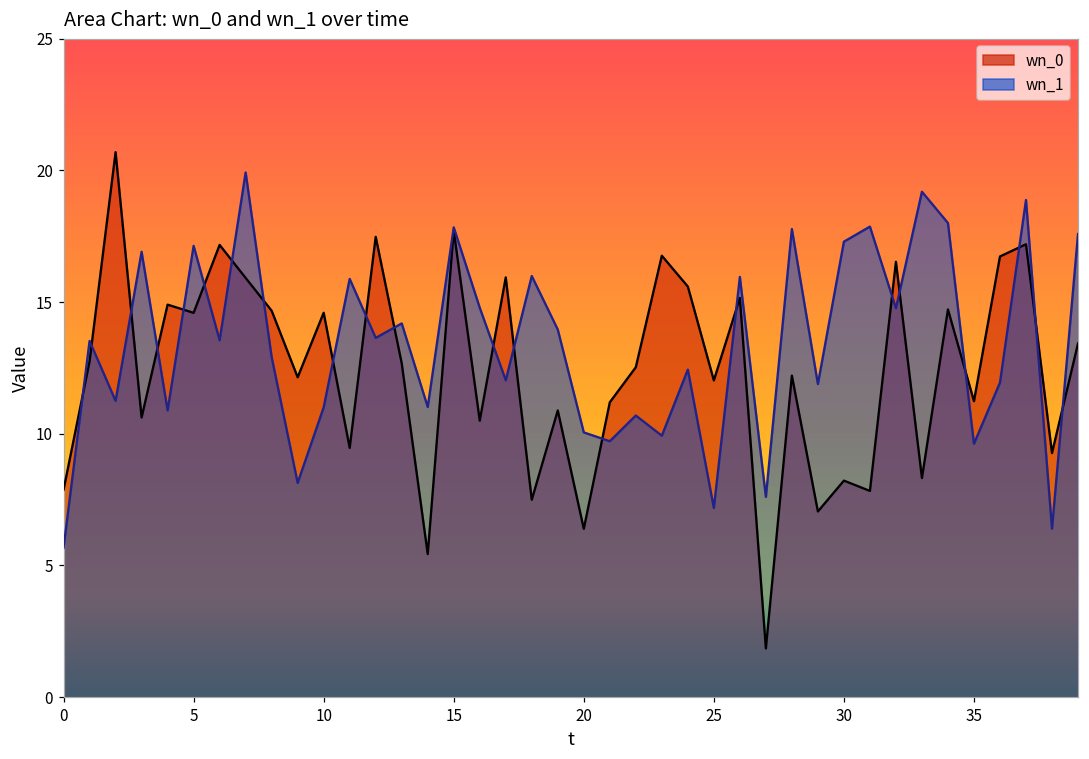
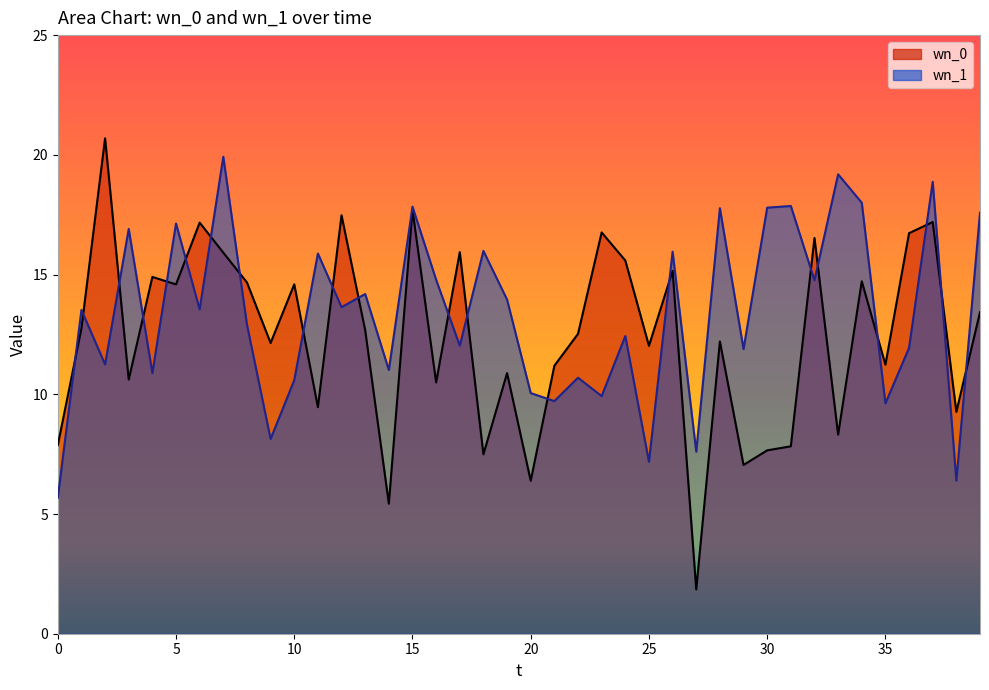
  {
    "wn_0": {
      "0": 7.9,
      "5": 14.6,
      "10": 14.6,
      "15": 17.7,
      "20": 6.4,
      "25": 12.0,
-     "30": 8.2,
+     "30": 7.7,
      "35": 11.2
    },
    "wn_1": {
      "0": 5.7,
      "5": 17.1,
-     "10": 11.0,
+     "10": 10.6,
      "15": 17.8,
      "20": 10.1,
      "25": 7.2,
-     "30": 17.3,
+     "30": 17.8,
      "35": 9.6
    }
  }
